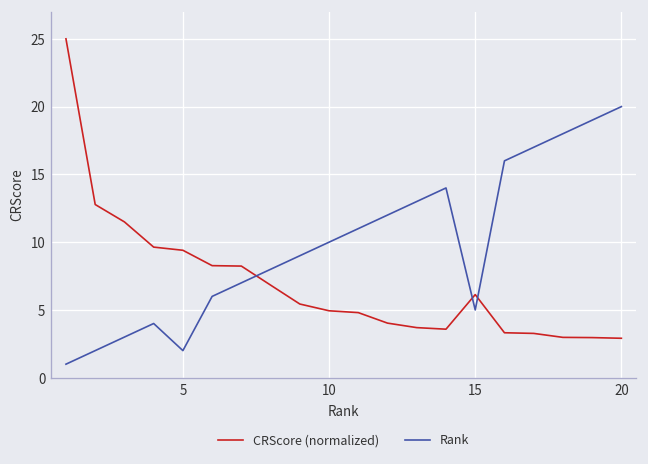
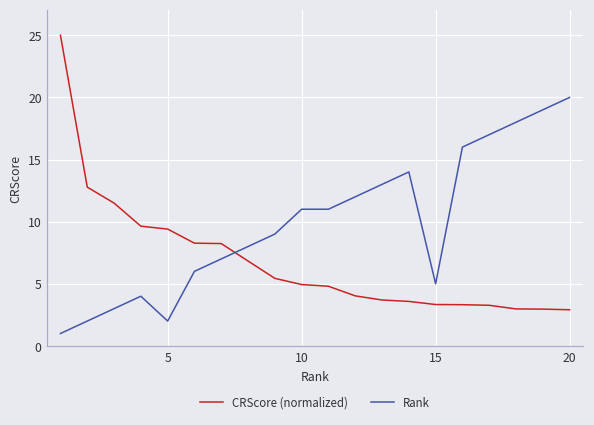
  {
    "CRScore (normalized)": {
      "5": 9.4,
      "10": 4.9,
-     "15": 6.1,
+     "15": 3.3,
      "20": 2.9
    },
    "Rank": {
      "5": 2,
-     "10": 10,
+     "10": 11,
      "15": 5,
      "20": 20
    }
  }
